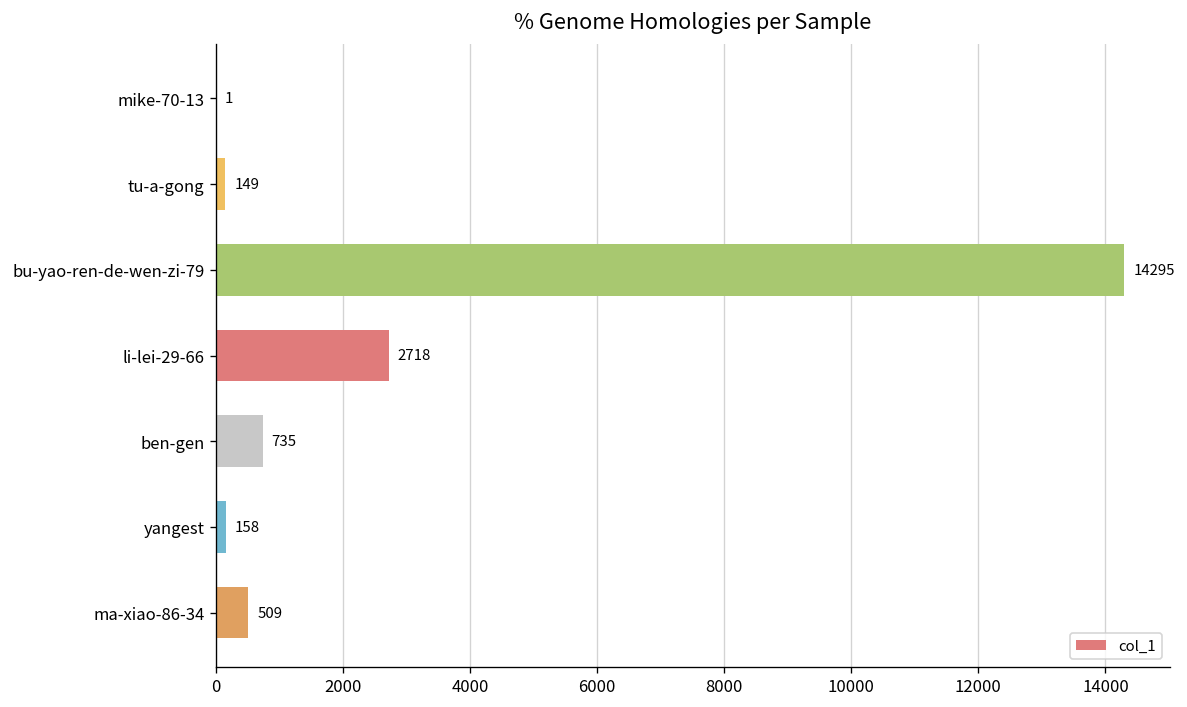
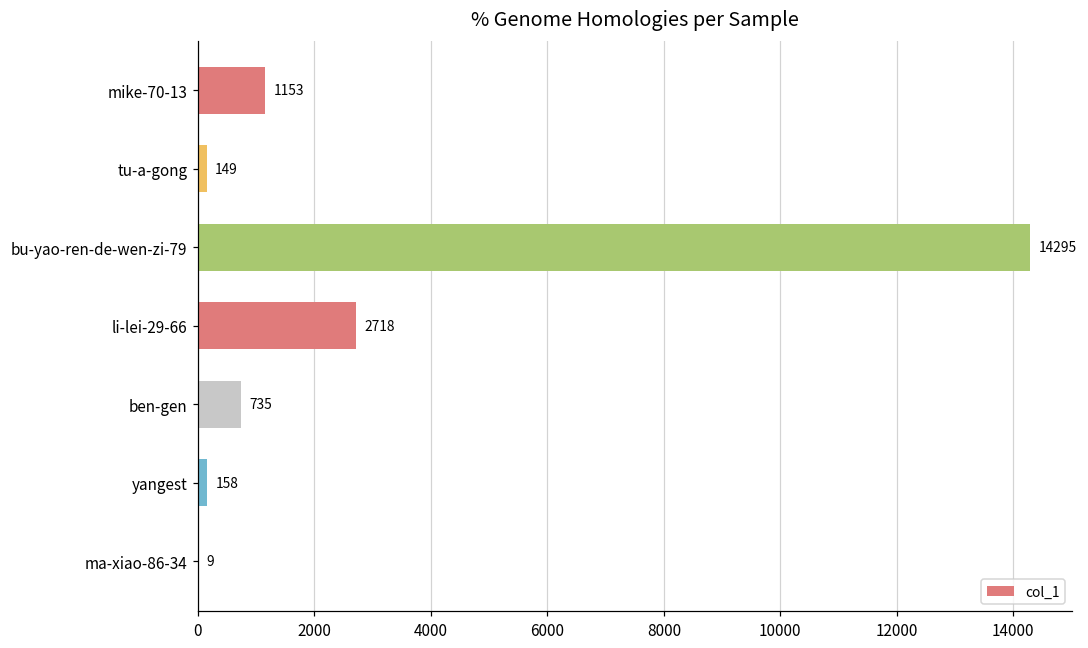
  {
-   "mike-70-13": 1,
+   "mike-70-13": 1153,
    "tu-a-gong": 149,
    "bu-yao-ren-de-wen-zi-79": 14295,
    "li-lei-29-66": 2718,
    "ben-gen": 735,
    "yangest": 158,
-   "ma-xiao-86-34": 509
+   "ma-xiao-86-34": 9
  }
